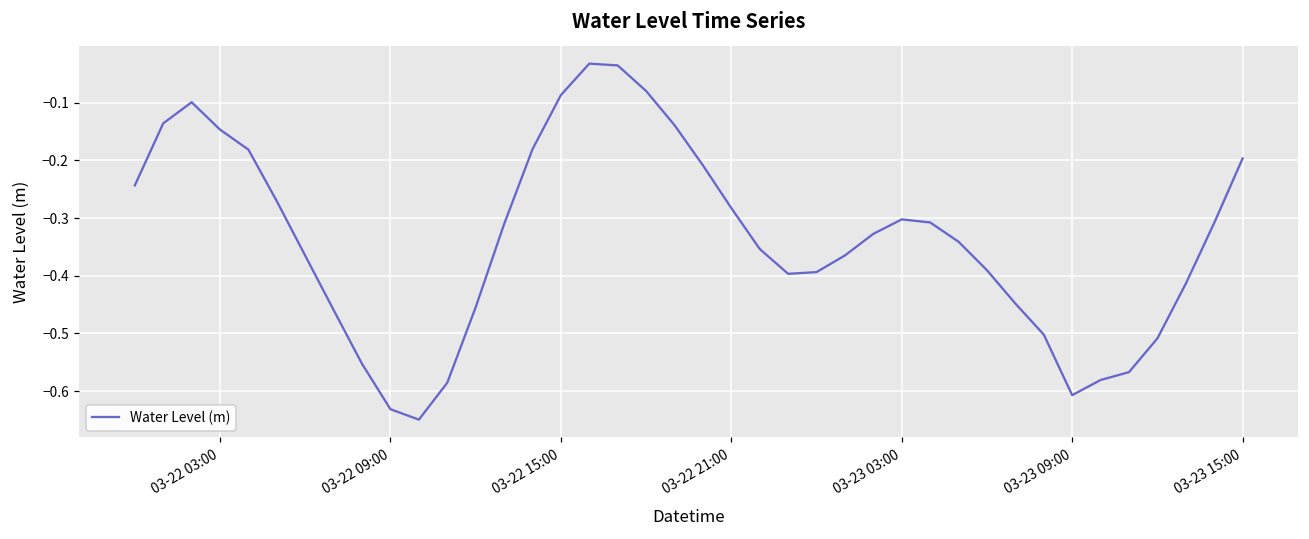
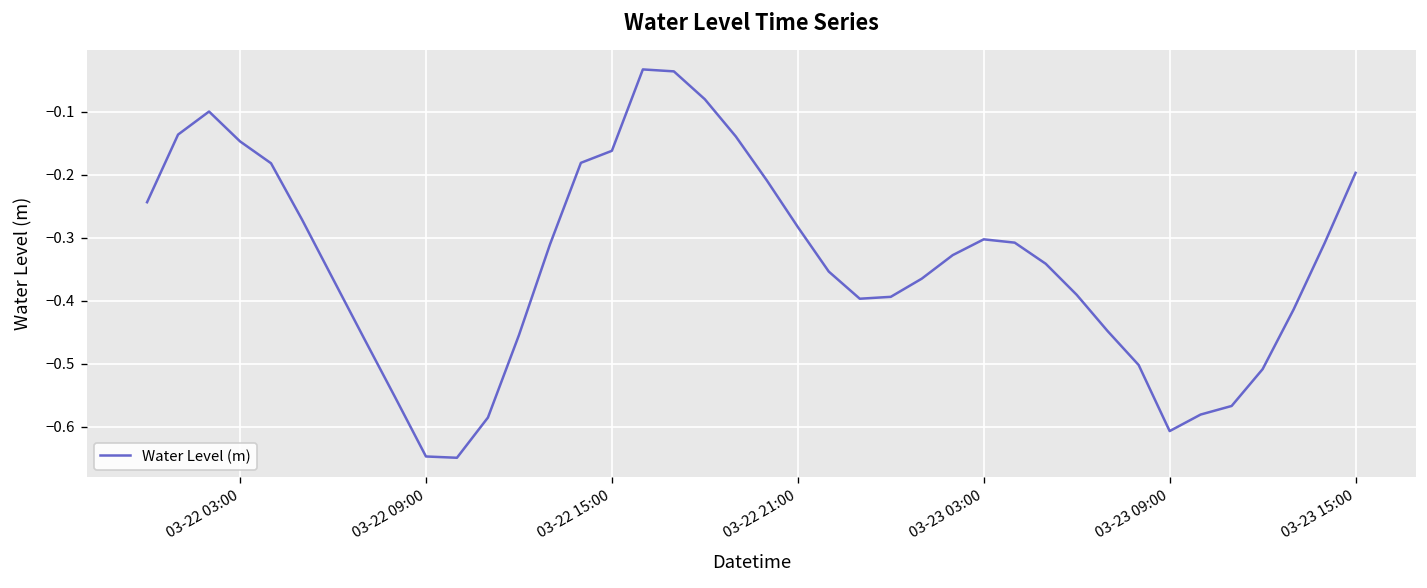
  {
    "03-22 03:00": -0.15,
-   "03-22 09:00": -0.63,
-   "03-22 15:00": -0.09,
+   "03-22 09:00": -0.65,
+   "03-22 15:00": -0.16,
    "03-22 21:00": -0.28,
    "03-23 03:00": -0.30,
    "03-23 09:00": -0.61,
    "03-23 15:00": -0.20
  }
